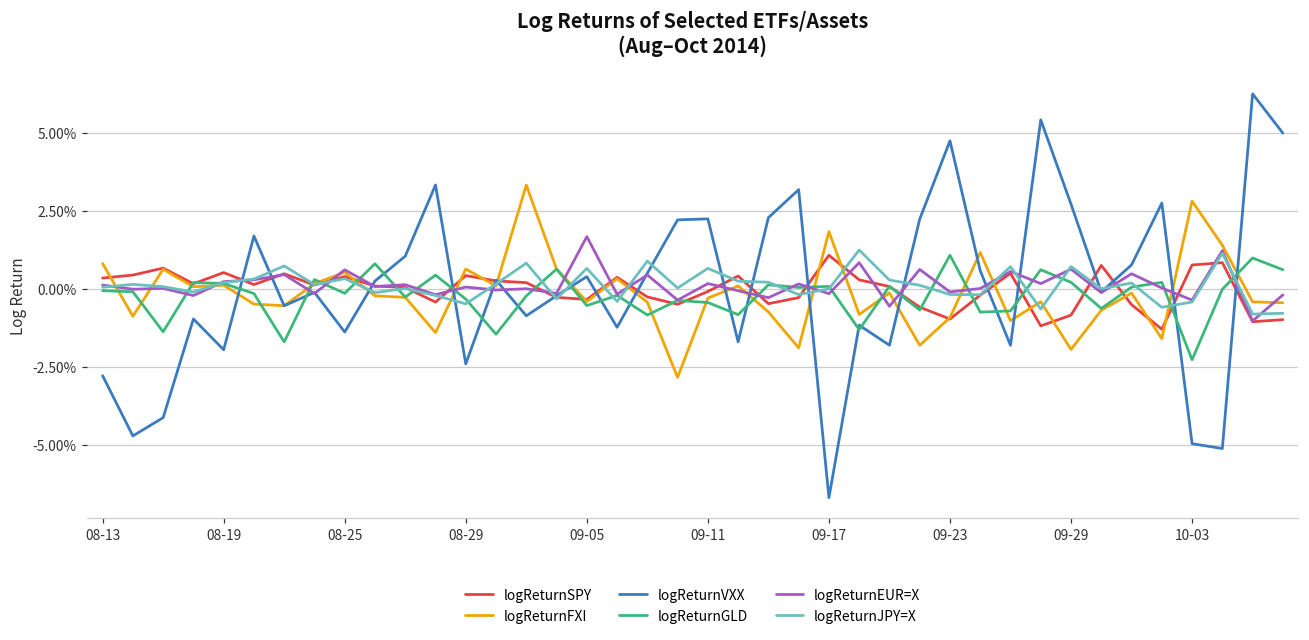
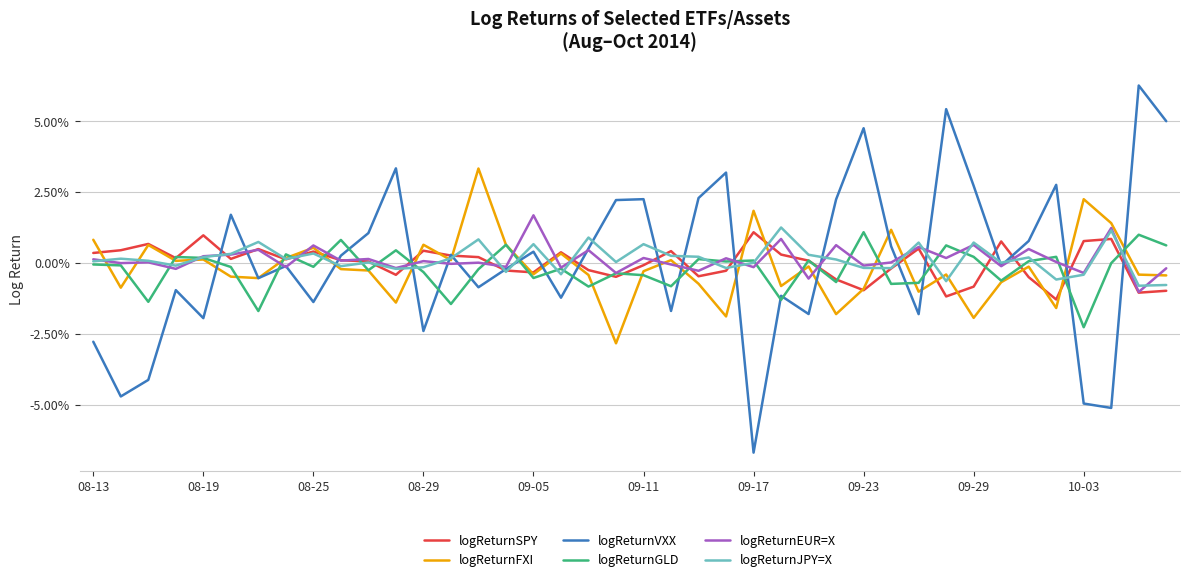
  {
    "logReturnSPY": {
      "08-13": "0.4%",
-     "08-19": "0.5%",
+     "08-19": "1.0%",
      "08-29": "0.4%",
      "09-11": "-0.1%",
      "09-17": "1.1%",
      "09-29": "-0.8%",
      "10-03": "0.8%"
    },
    "logReturnFXI": {
      "08-13": "0.8%",
      "08-29": "0.6%",
      "09-11": "-0.3%",
      "09-17": "1.8%",
      "09-29": "-1.9%",
-     "10-03": "2.8%"
+     "10-03": "2.2%"
    },
    "logReturnVXX": {
      "08-13": "-2.8%",
      "08-19": "-1.9%",
      "08-25": "-1.4%",
      "08-29": "-2.4%",
      "09-05": "0.4%",
      "09-11": "2.2%",
      "09-17": "-6.7%",
      "09-23": "4.7%",
      "09-29": "2.7%",
      "10-03": "-5.0%"
    },
    "logReturnGLD": {
      "08-13": "-0.1%",
      "08-25": "-0.1%",
      "08-29": "-0.3%",
      "09-05": "-0.5%",
      "09-11": "-0.4%",
      "09-23": "1.1%",
      "09-29": "0.2%",
      "10-03": "-2.3%"
    },
    "logReturnEUR=X": {
      "08-29": "0.1%",
      "09-05": "1.7%",
      "09-11": "0.2%",
      "09-17": "-0.2%"
    },
    "logReturnJPY=X": {
-     "08-29": "-0.5%",
+     "08-29": "-0.2%",
      "09-05": "0.7%",
      "09-11": "0.7%"
    }
  }
